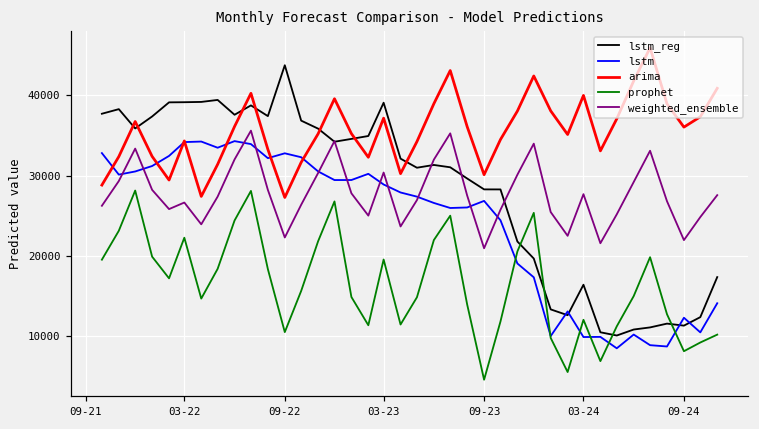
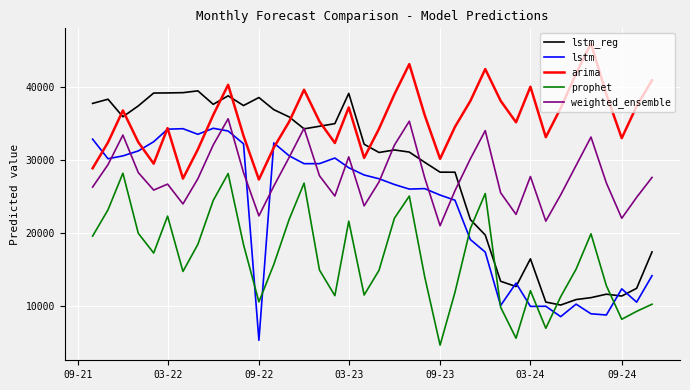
  {
    "lstm_reg": {
      "03-22": 39000,
-     "09-22": 44000,
+     "09-22": 39000,
      "03-23": 39000,
      "09-23": 28000,
      "03-24": 16000,
      "09-24": 11000
    },
    "lstm": {
-     "09-22": 33000,
+     "09-22": 5000,
      "03-23": 29000,
-     "09-23": 27000,
+     "09-23": 25000,
      "03-24": 10000,
      "09-24": 12000
    },
    "arima": {
      "09-22": 27000,
      "03-23": 37000,
      "09-23": 30000,
      "03-24": 40000,
-     "09-24": 36000
+     "09-24": 33000
    },
    "prophet": {
      "03-22": 22000,
      "09-22": 11000,
-     "03-23": 20000,
+     "03-23": 22000,
      "09-23": 5000,
      "03-24": 12000,
      "09-24": 8000
    },
    "weighted_ensemble": {
      "03-22": 27000,
      "09-22": 22000,
      "03-23": 30000,
      "09-23": 21000,
      "03-24": 28000,
      "09-24": 22000
    }
  }
